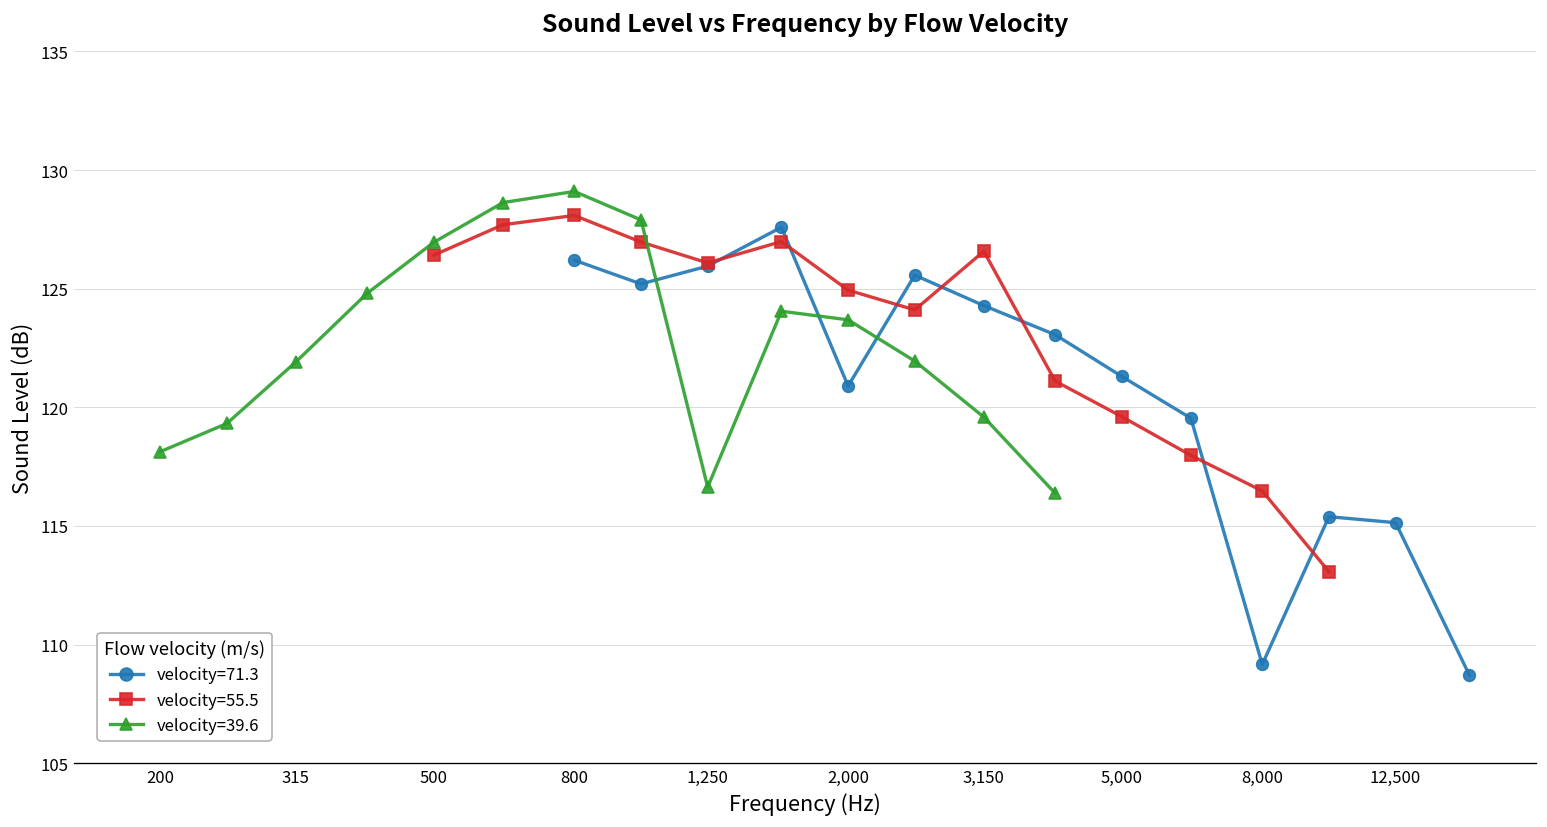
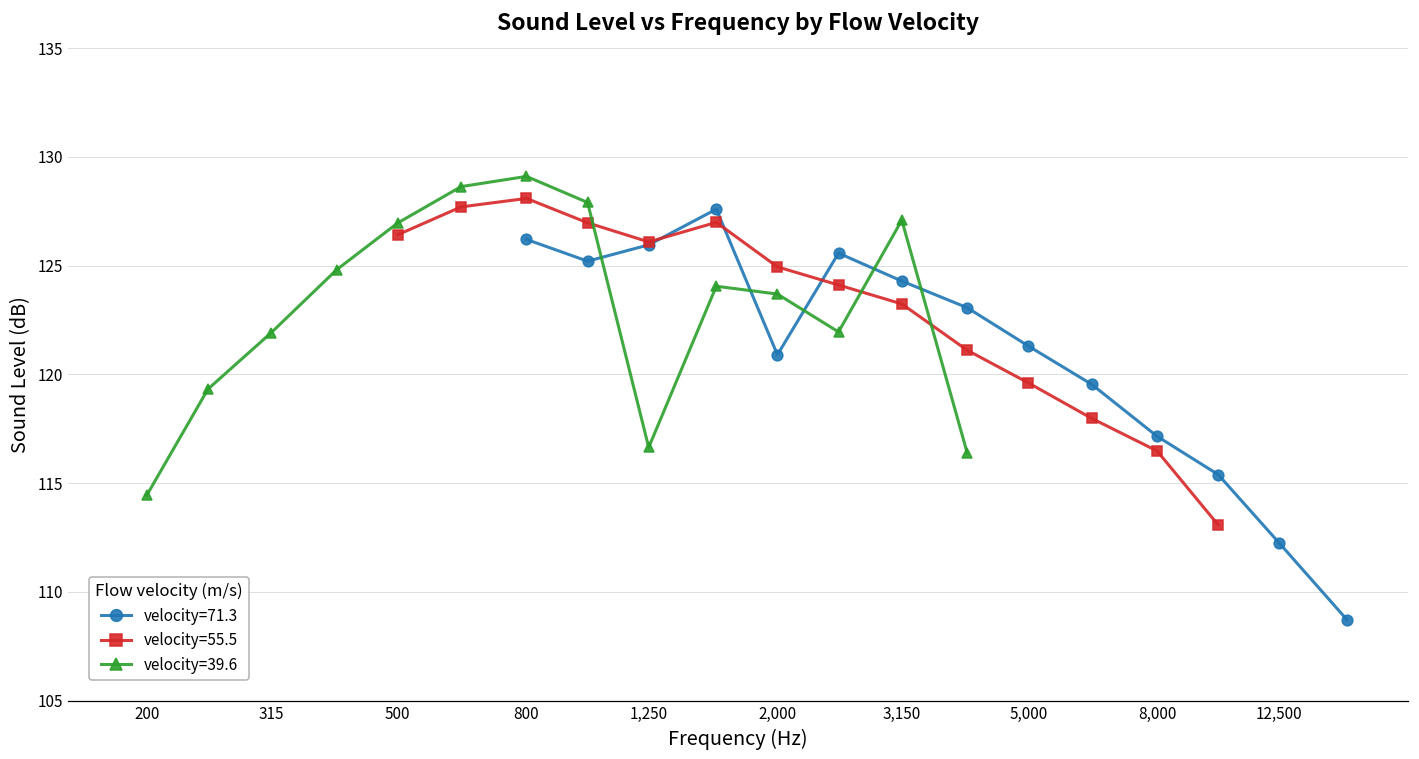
  {
    "velocity=71.3": {
      "800": 126.2,
      "1,250": 126.0,
      "2,000": 120.9,
      "3,150": 124.3,
      "5,000": 121.3,
-     "8,000": 109.2,
-     "12,500": 115.1
+     "8,000": 117.2,
+     "12,500": 112.2
    },
    "velocity=55.5": {
      "500": 126.4,
      "800": 128.1,
      "1,250": 126.1,
      "2,000": 124.9,
-     "3,150": 126.6,
+     "3,150": 123.2,
      "5,000": 119.6,
      "8,000": 116.5
    },
    "velocity=39.6": {
-     "200": 118.1,
+     "200": 114.4,
      "315": 121.9,
      "500": 127.0,
      "800": 129.1,
      "1,250": 116.6,
      "2,000": 123.7,
-     "3,150": 119.6
+     "3,150": 127.1
    }
  }
